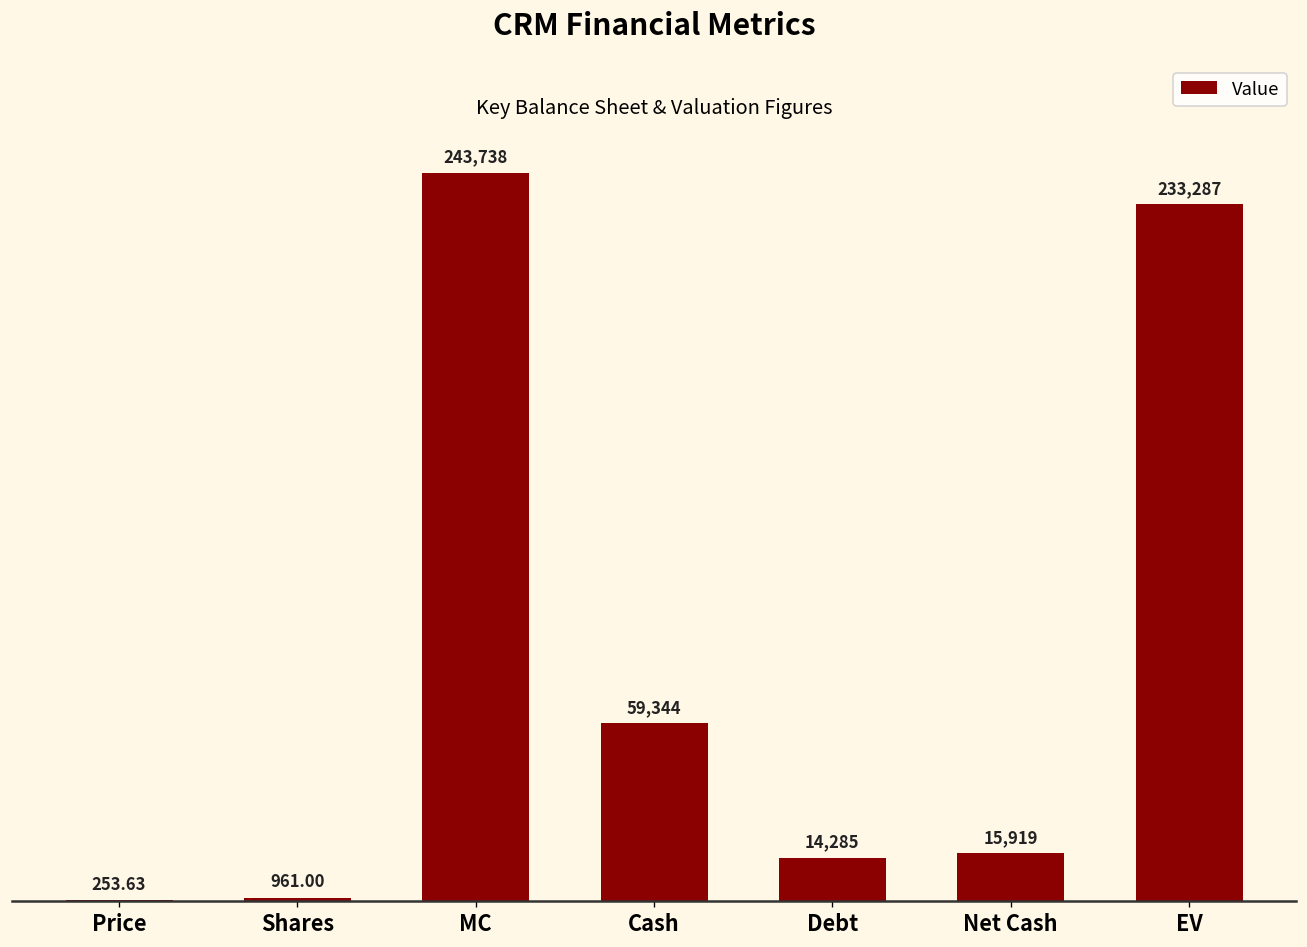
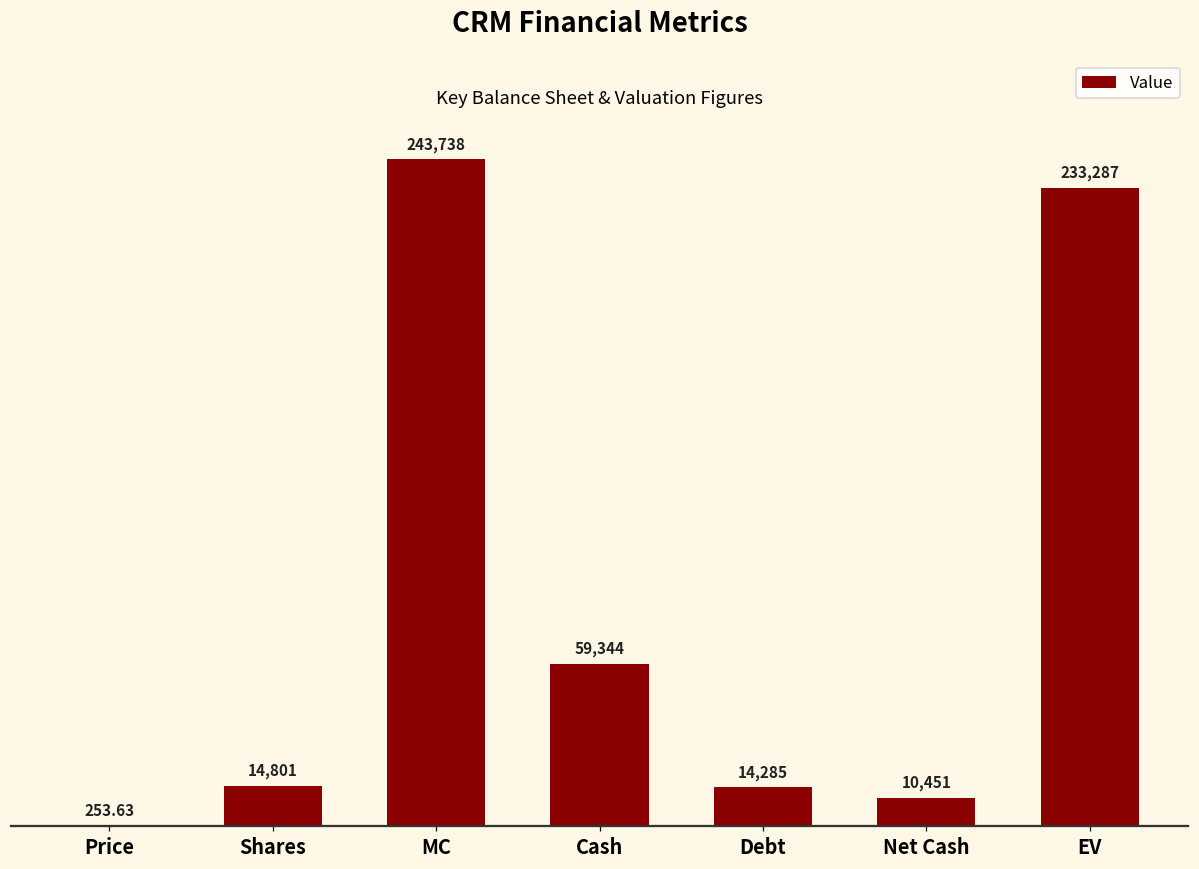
  {
    "Price": "253.63",
-   "Shares": "961.00",
+   "Shares": "14,801",
    "MC": "243,738",
    "Cash": "59,344",
    "Debt": "14,285",
-   "Net Cash": "15,919",
+   "Net Cash": "10,451",
    "EV": "233,287"
  }
